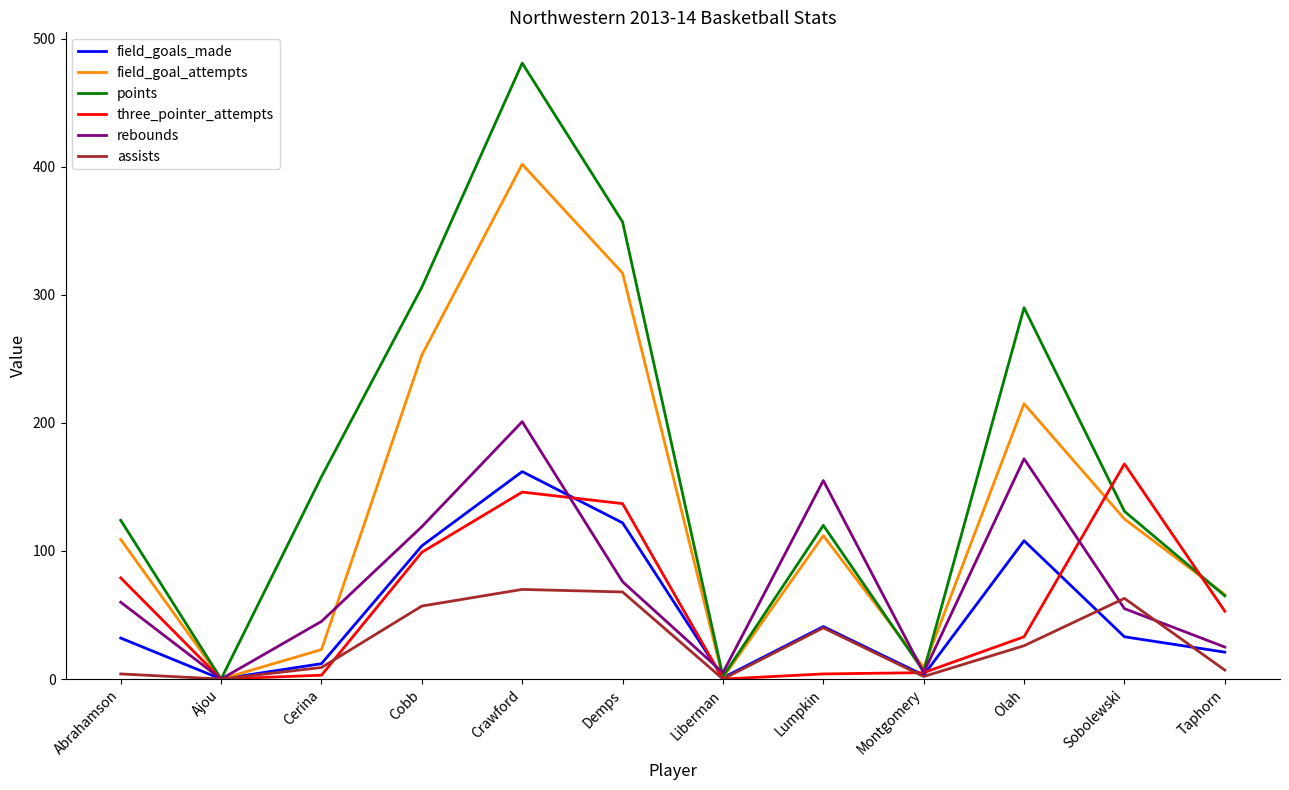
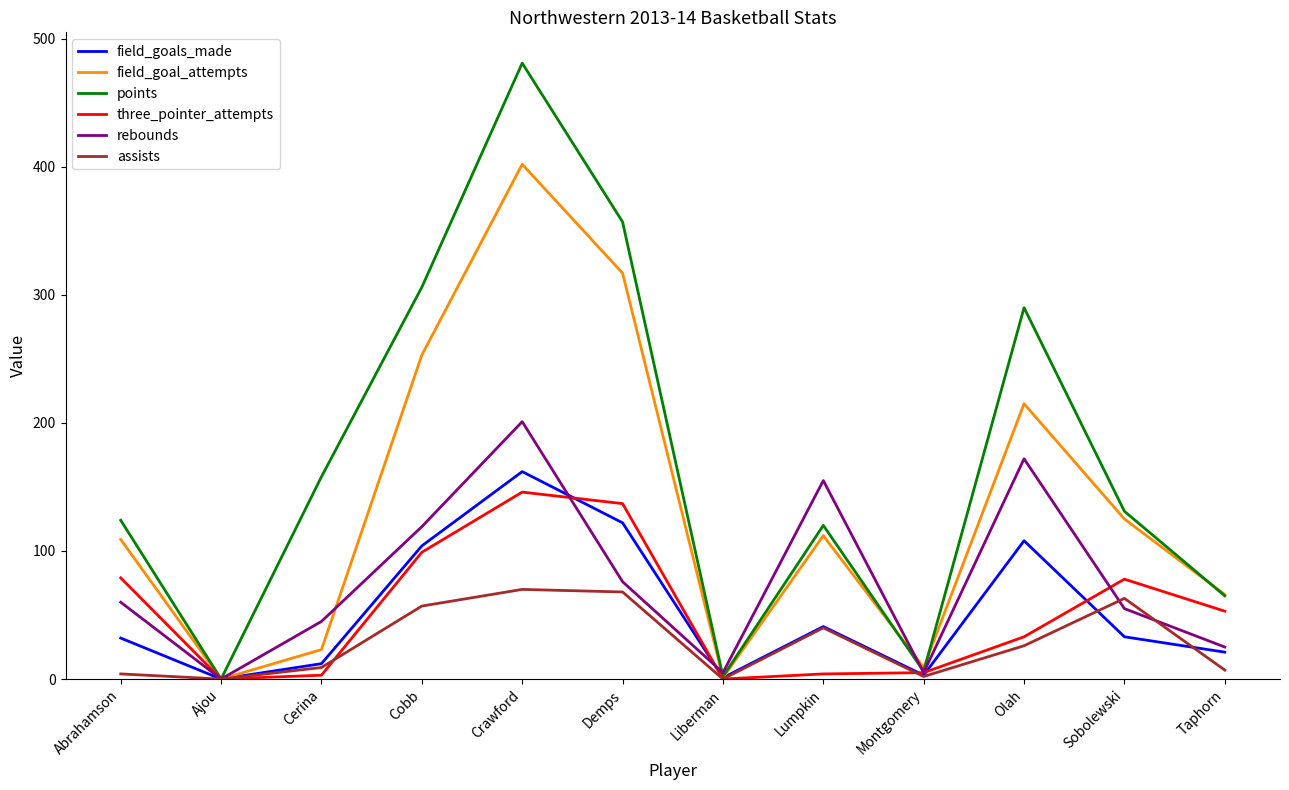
  {
    "field_goals_made": {
      "Abrahamson": 32,
      "Cerina": 12,
      "Cobb": 104,
      "Crawford": 162,
      "Demps": 122,
      "Olah": 108,
      "Sobolewski": 33,
      "Taphorn": 21
    },
    "field_goal_attempts": {
      "Abrahamson": 109,
      "Cerina": 23,
      "Cobb": 253,
      "Crawford": 402,
      "Demps": 317,
      "Lumpkin": 112,
      "Montgomery": 9,
      "Olah": 215,
      "Sobolewski": 125
    },
    "points": {
      "Abrahamson": 124,
      "Cerina": 158,
      "Cobb": 306,
      "Crawford": 481,
      "Demps": 357,
      "Lumpkin": 120,
      "Olah": 290,
      "Sobolewski": 131
    },
    "three_pointer_attempts": {
      "Abrahamson": 79,
      "Cerina": 3,
      "Cobb": 99,
      "Crawford": 146,
      "Demps": 137,
      "Lumpkin": 4,
      "Olah": 33,
-     "Sobolewski": 168,
+     "Sobolewski": 78,
      "Taphorn": 53
    },
    "rebounds": {
      "Abrahamson": 60,
      "Cerina": 45,
      "Cobb": 119,
      "Crawford": 201,
      "Demps": 76,
      "Liberman": 5,
      "Lumpkin": 155,
      "Olah": 172,
      "Sobolewski": 55,
      "Taphorn": 25
    },
    "assists": {
      "Abrahamson": 4,
      "Cerina": 9,
      "Cobb": 57,
      "Crawford": 70,
      "Demps": 68,
      "Olah": 26,
      "Sobolewski": 63,
      "Taphorn": 7
    }
  }
